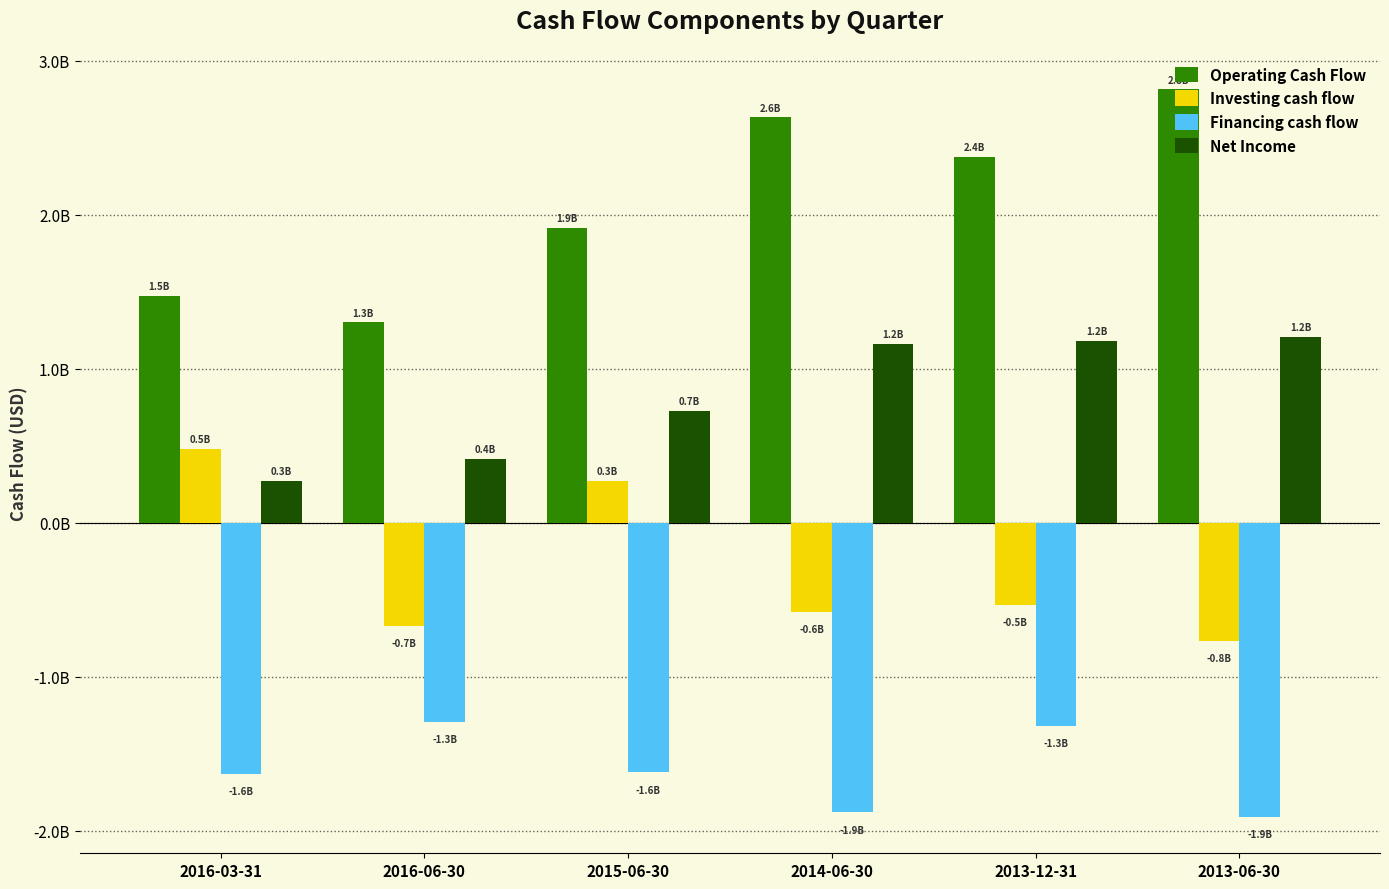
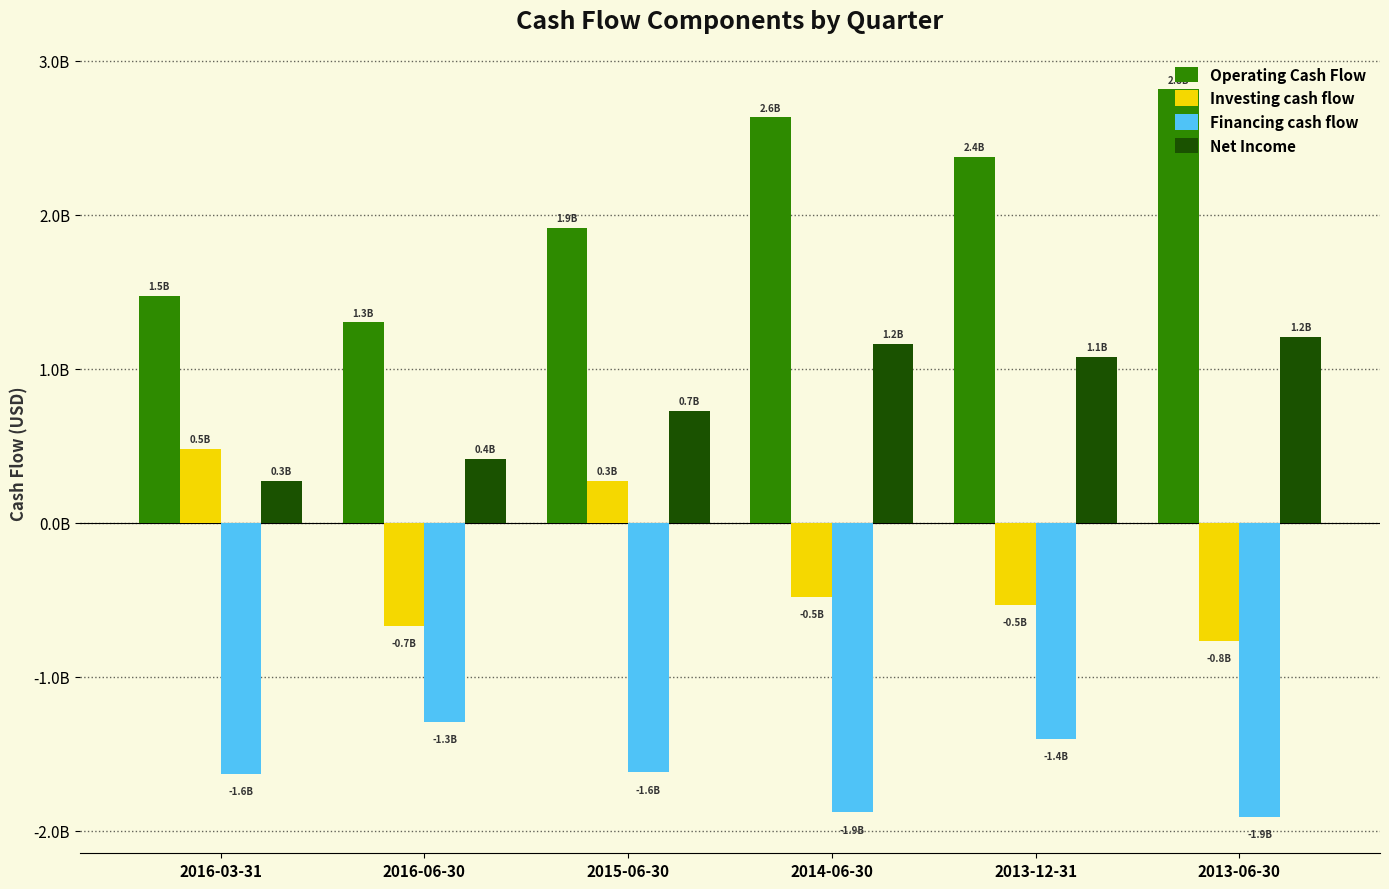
  {
    "Operating Cash Flow": {
      "2016-03-31": "1.5B",
      "2016-06-30": "1.3B",
      "2015-06-30": "1.9B",
      "2014-06-30": "2.6B",
      "2013-12-31": "2.4B",
      "2013-06-30": "2.8B"
    },
    "Investing cash flow": {
      "2016-03-31": "0.5B",
      "2016-06-30": "-0.7B",
      "2015-06-30": "0.3B",
-     "2014-06-30": "-0.6B",
+     "2014-06-30": "-0.5B",
      "2013-12-31": "-0.5B",
      "2013-06-30": "-0.8B"
    },
    "Financing cash flow": {
      "2016-03-31": "-1.6B",
      "2016-06-30": "-1.3B",
      "2015-06-30": "-1.6B",
      "2014-06-30": "-1.9B",
-     "2013-12-31": "-1.3B",
+     "2013-12-31": "-1.4B",
      "2013-06-30": "-1.9B"
    },
    "Net Income": {
      "2016-03-31": "0.3B",
      "2016-06-30": "0.4B",
      "2015-06-30": "0.7B",
      "2014-06-30": "1.2B",
-     "2013-12-31": "1.2B",
+     "2013-12-31": "1.1B",
      "2013-06-30": "1.2B"
    }
  }
